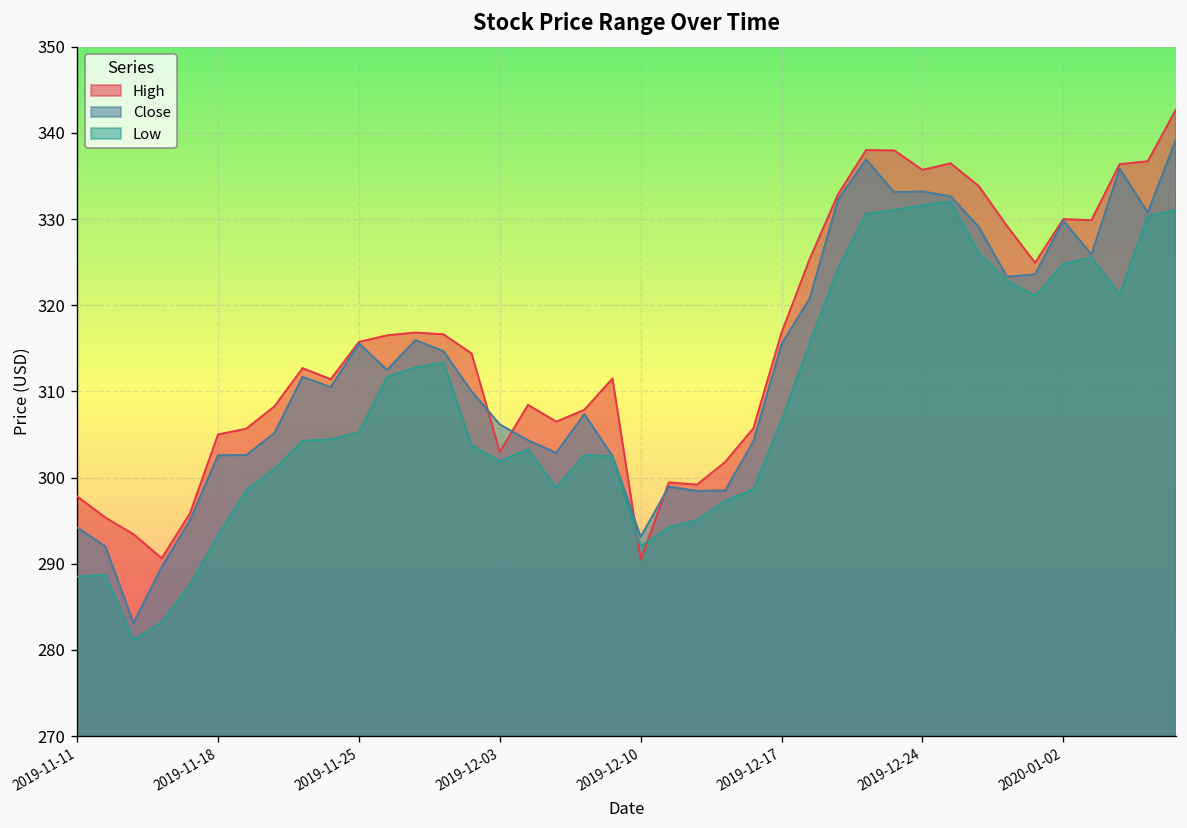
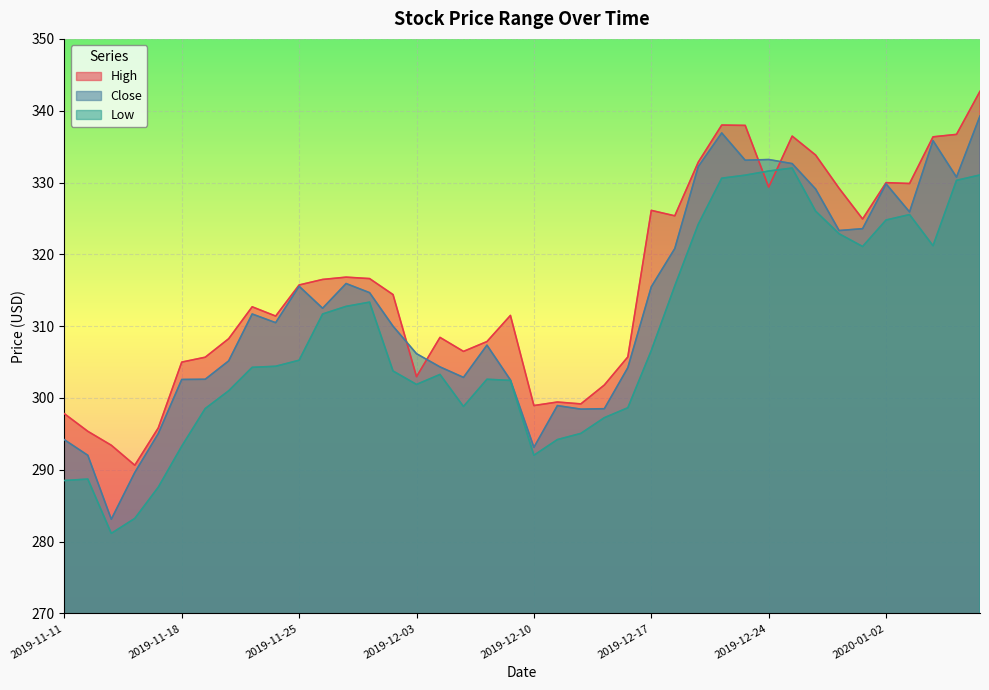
  {
    "High": {
      "2019-11-11": 298,
      "2019-11-18": 305,
      "2019-12-03": 303,
-     "2019-12-10": 290,
-     "2019-12-17": 317,
-     "2019-12-24": 336
+     "2019-12-10": 299,
+     "2019-12-17": 326,
+     "2019-12-24": 329
    }
  }
